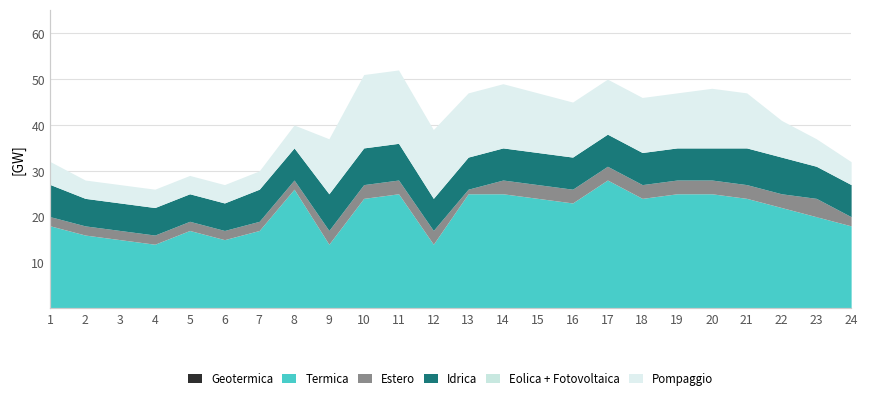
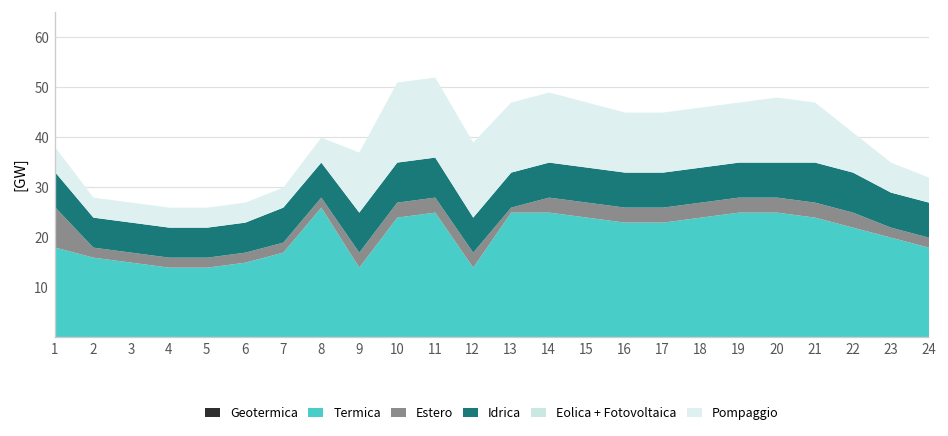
  {
    "Termica": {
-     "5": 17,
-     "17": 28
+     "5": 14,
+     "17": 23
    },
    "Estero": {
-     "1": 2,
-     "23": 4
+     "1": 8,
+     "23": 2
    }
  }
